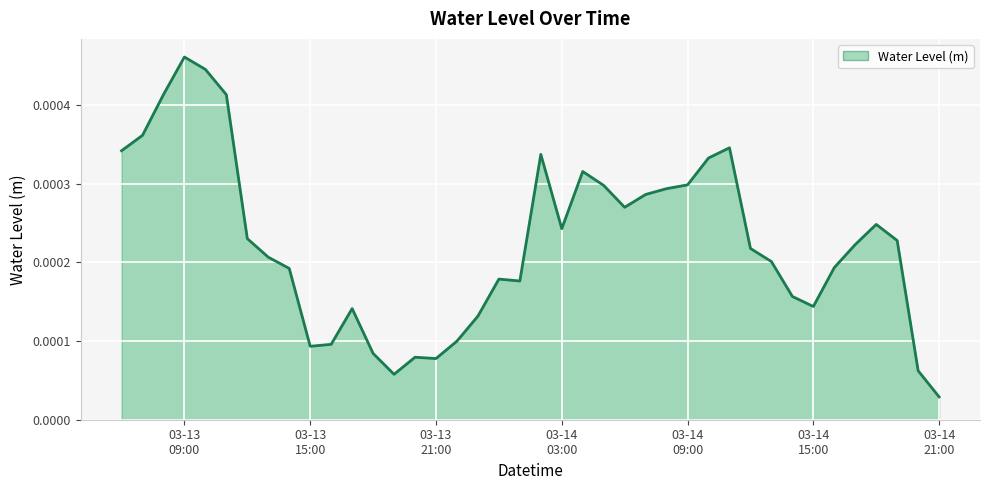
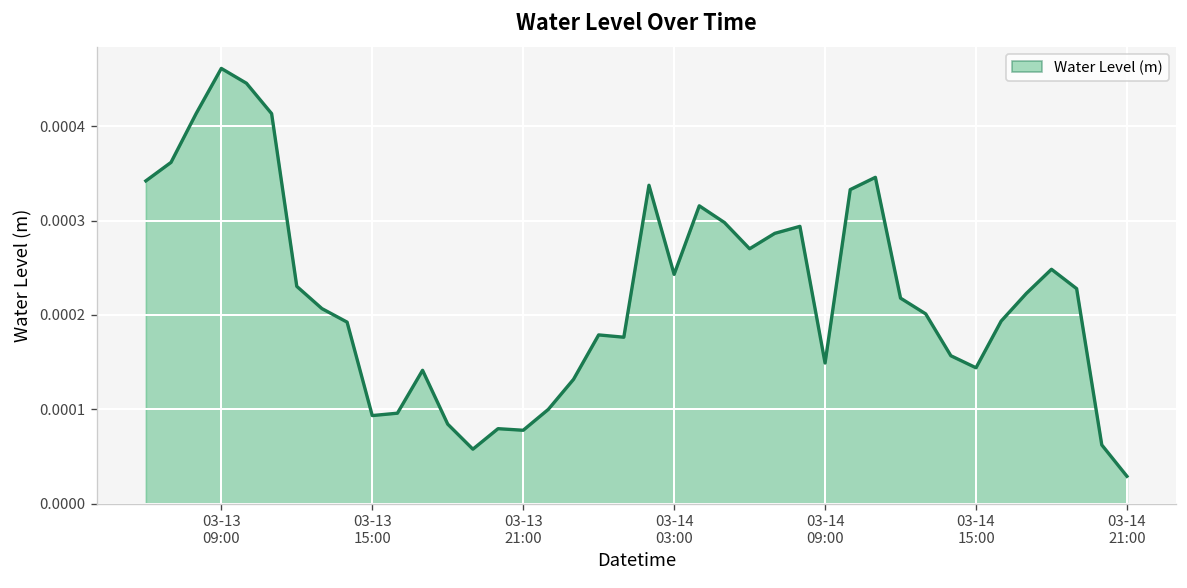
  {
    "03-13 09:00": 0.00046,
    "03-13 15:00": 0.00009,
    "03-13 21:00": 0.00008,
    "03-14 03:00": 0.00024,
-   "03-14 09:00": 0.00030,
+   "03-14 09:00": 0.00015,
    "03-14 15:00": 0.00014,
    "03-14 21:00": 0.00003
  }
